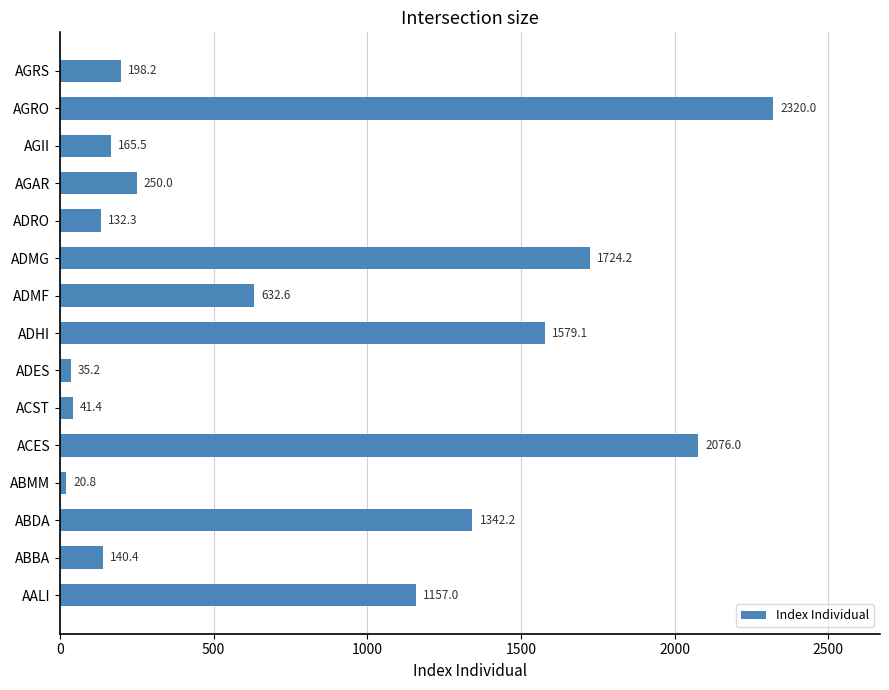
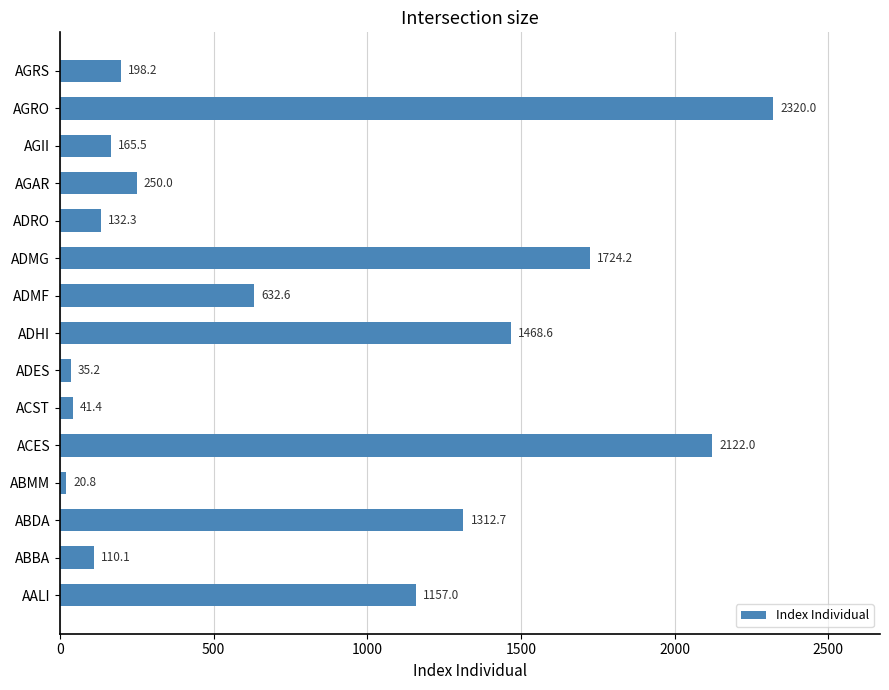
  {
    "AGRS": 198.2,
    "AGRO": 2320.0,
    "AGII": 165.5,
    "AGAR": 250.0,
    "ADRO": 132.3,
    "ADMG": 1724.2,
    "ADMF": 632.6,
-   "ADHI": 1579.1,
+   "ADHI": 1468.6,
    "ADES": 35.2,
    "ACST": 41.4,
-   "ACES": 2076.0,
+   "ACES": 2122.0,
    "ABMM": 20.8,
-   "ABDA": 1342.2,
-   "ABBA": 140.4,
+   "ABDA": 1312.7,
+   "ABBA": 110.1,
    "AALI": 1157.0
  }
